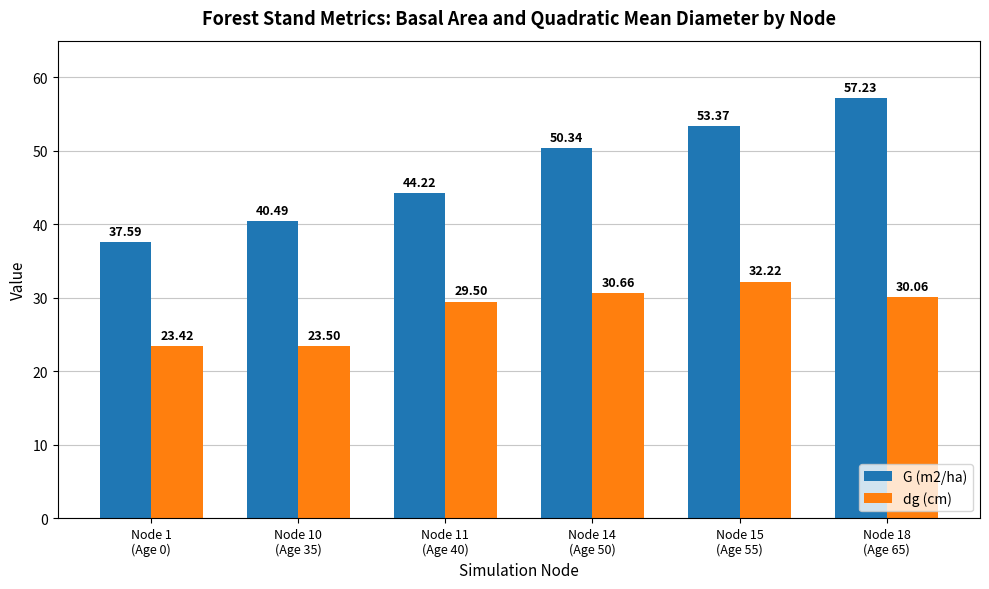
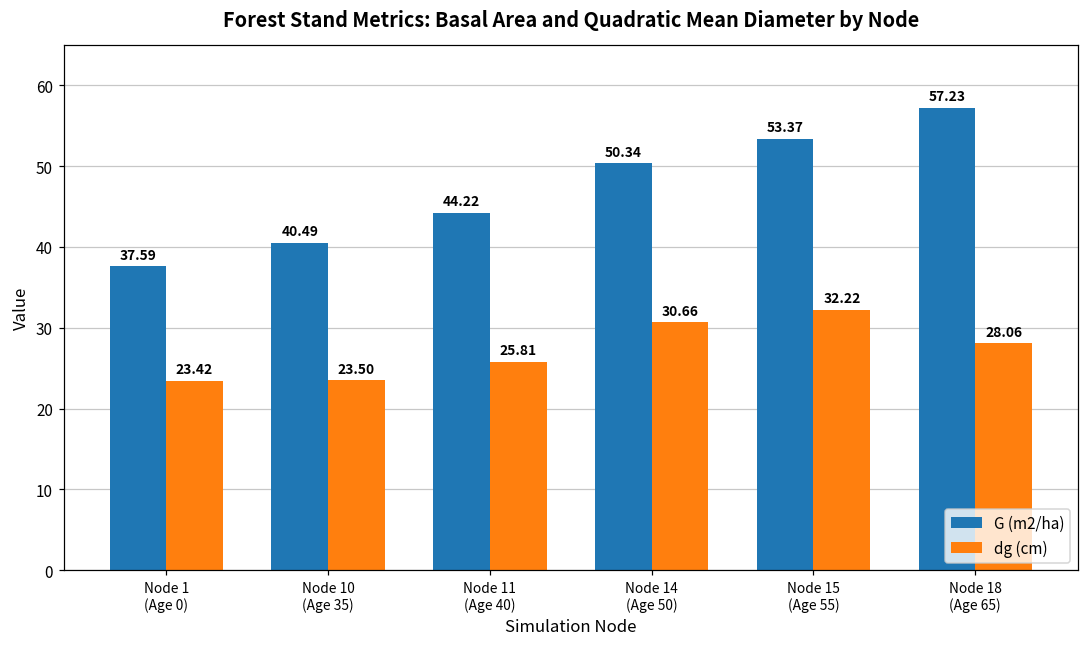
  {
    "G (m2/ha)": {
      "Node 1 (Age 0)": 37.59,
      "Node 10 (Age 35)": 40.49,
      "Node 11 (Age 40)": 44.22,
      "Node 14 (Age 50)": 50.34,
      "Node 15 (Age 55)": 53.37,
      "Node 18 (Age 65)": 57.23
    },
    "dg (cm)": {
      "Node 1 (Age 0)": 23.42,
      "Node 10 (Age 35)": 23.50,
-     "Node 11 (Age 40)": 29.50,
+     "Node 11 (Age 40)": 25.81,
      "Node 14 (Age 50)": 30.66,
      "Node 15 (Age 55)": 32.22,
-     "Node 18 (Age 65)": 30.06
+     "Node 18 (Age 65)": 28.06
    }
  }
